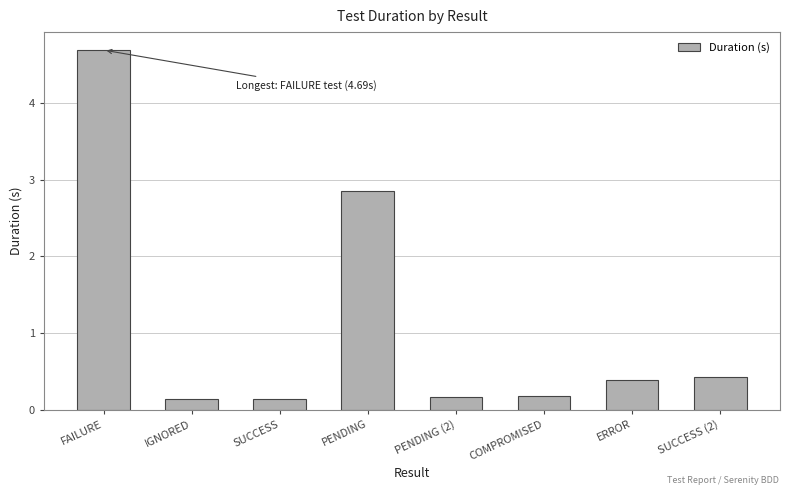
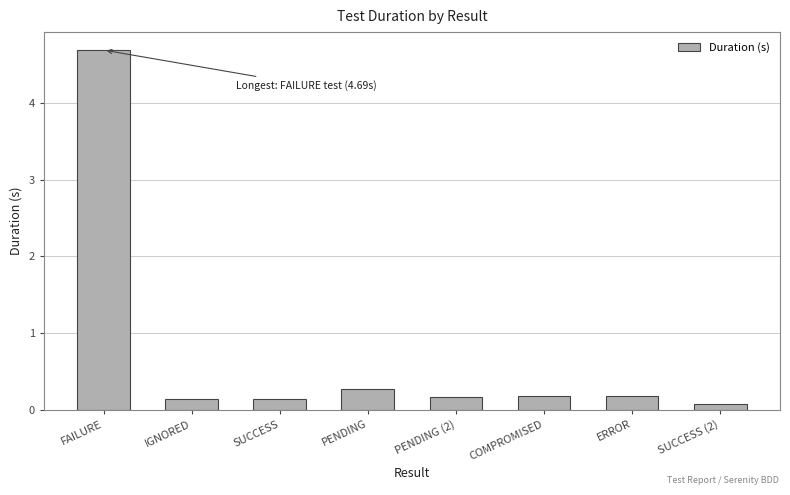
  {
    "IGNORED": 0.1,
    "SUCCESS": 0.1,
-   "PENDING": 2.9,
+   "PENDING": 0.3,
    "PENDING (2)": 0.2,
    "COMPROMISED": 0.2,
-   "ERROR": 0.4,
-   "SUCCESS (2)": 0.4
+   "ERROR": 0.2,
+   "SUCCESS (2)": 0.1
  }
